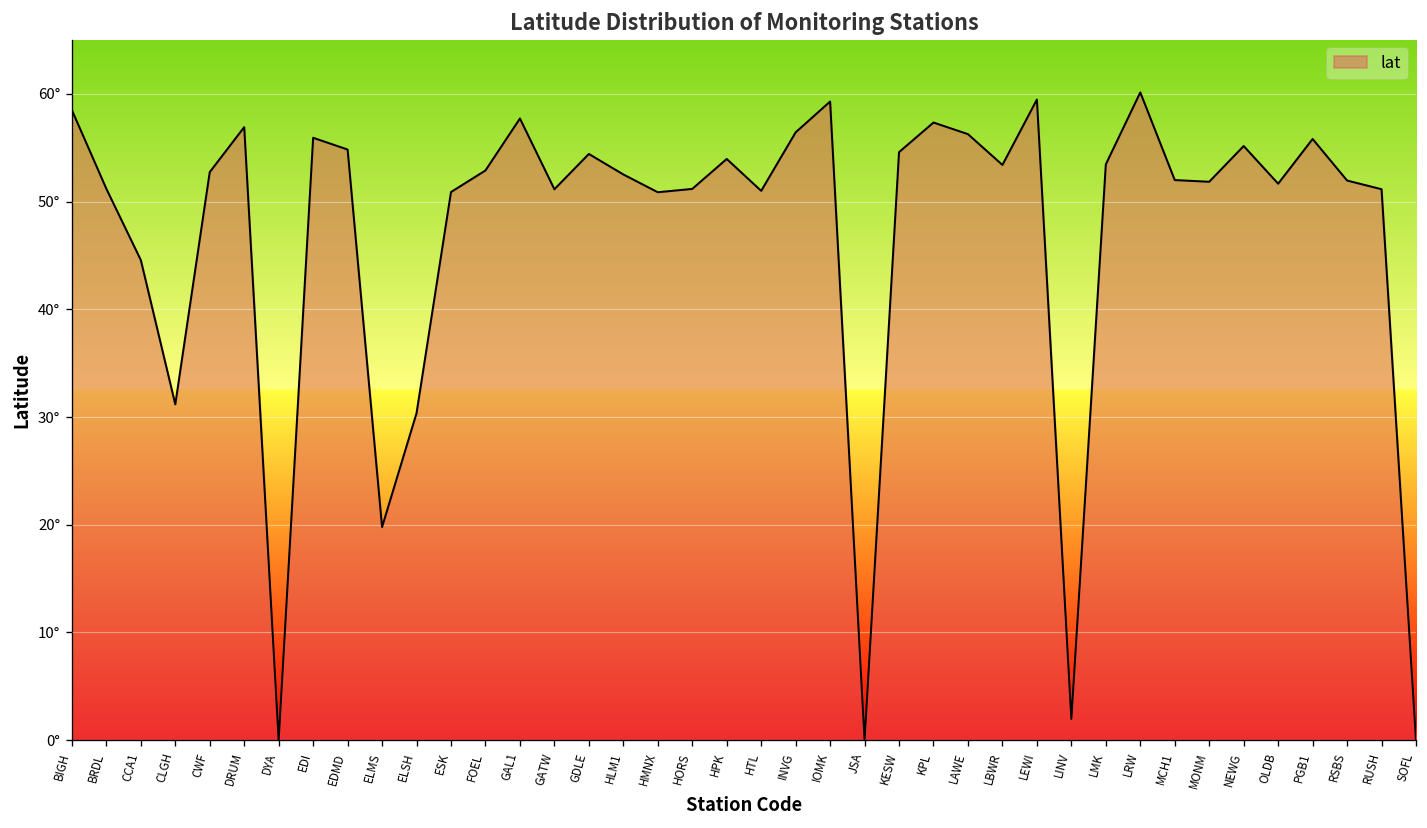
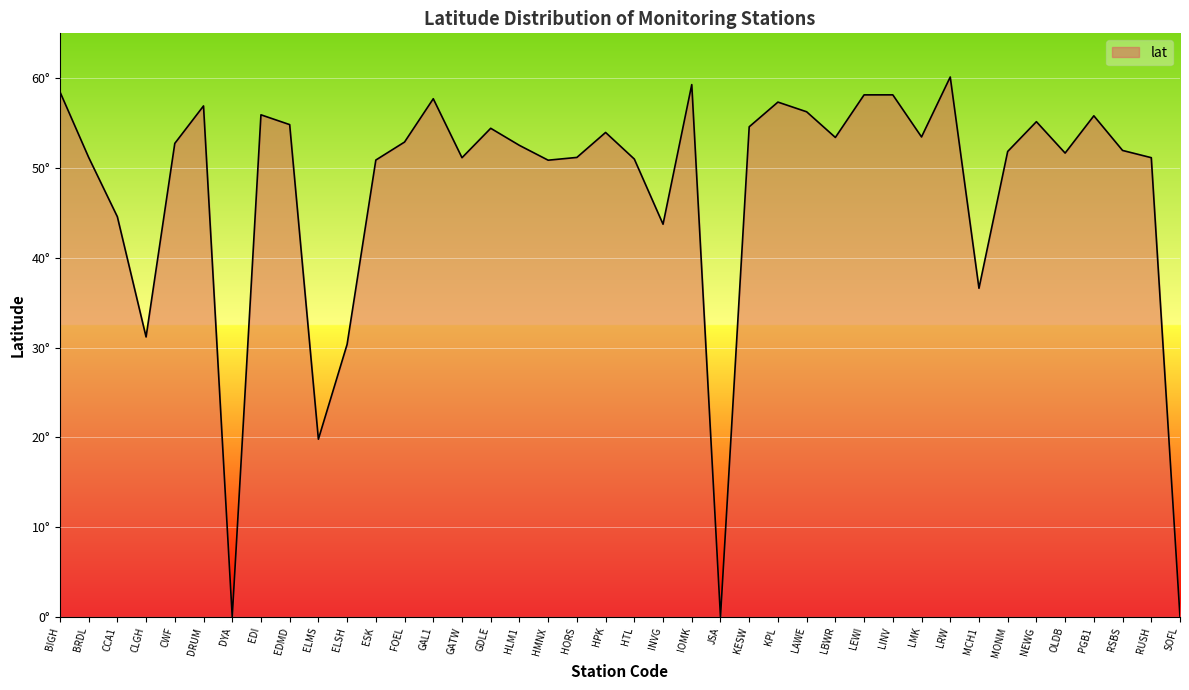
  {
    "BIGH": "58°",
    "BRDL": "51°",
    "CCA1": "45°",
    "CLGH": "31°",
    "CWF": "53°",
    "DRUM": "57°",
    "DYA": "0°",
    "EDI": "56°",
    "EDMD": "55°",
    "ELMS": "20°",
    "ELSH": "30°",
    "ESK": "51°",
    "FOEL": "53°",
    "GAL1": "58°",
    "GATW": "51°",
    "GDLE": "54°",
    "HLM1": "53°",
    "HMNX": "51°",
    "HORS": "51°",
    "HPK": "54°",
    "HTL": "51°",
-   "INVG": "56°",
+   "INVG": "44°",
    "IOMK": "59°",
    "JSA": "0°",
    "KESW": "55°",
    "KPL": "57°",
    "LAWE": "56°",
    "LBWR": "53°",
-   "LEWI": "59°",
-   "LINV": "2°",
+   "LEWI": "58°",
+   "LINV": "58°",
    "LMK": "53°",
    "LRW": "60°",
-   "MCH1": "52°",
+   "MCH1": "37°",
    "MONM": "52°",
    "NEWG": "55°",
    "OLDB": "52°",
    "PGB1": "56°",
    "RSBS": "52°",
    "RUSH": "51°",
    "SOFL": "0°"
  }
